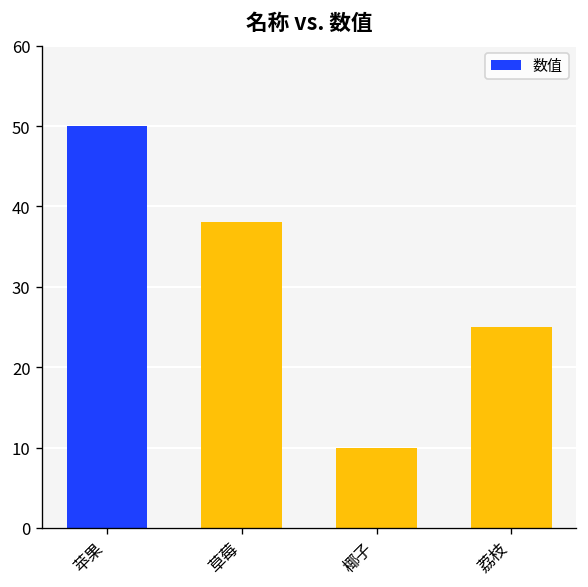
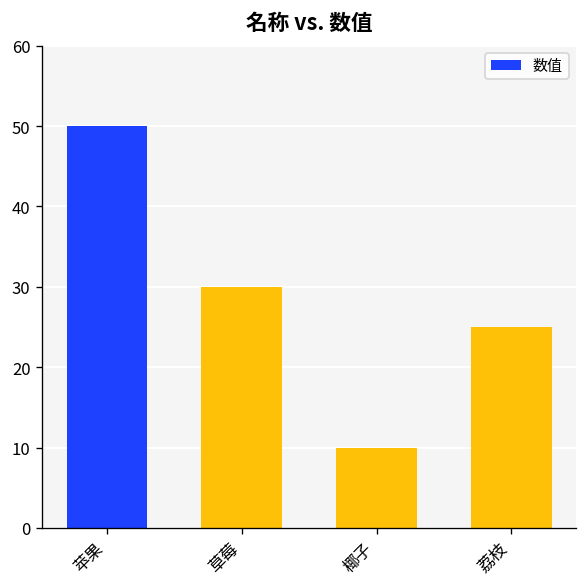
  {
    "苹果": 50,
-   "草莓": 38,
+   "草莓": 30,
    "椰子": 10,
    "荔枝": 25
  }
